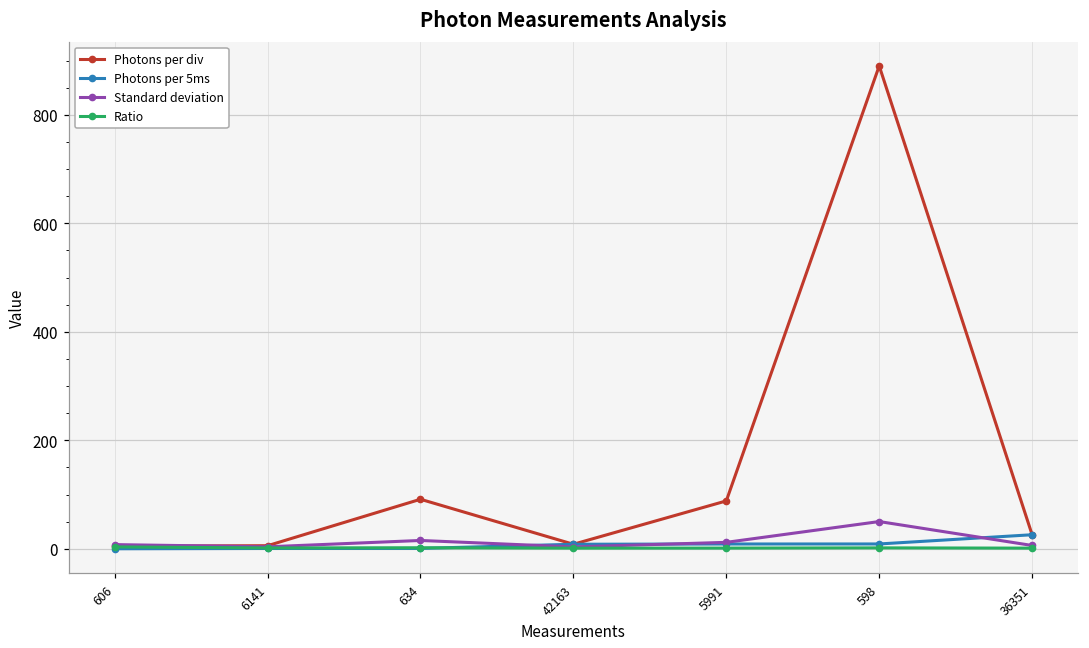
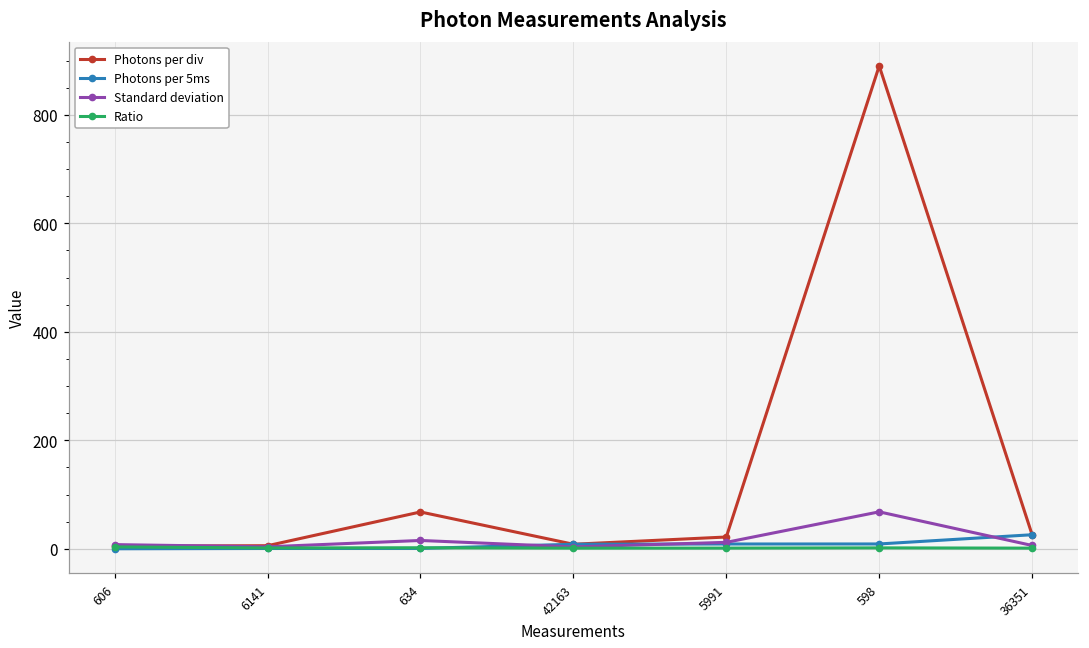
  {
    "Photons per div": {
-     "634": 90,
-     "5991": 90,
+     "634": 70,
+     "5991": 20,
      "598": 890
    },
    "Photons per 5ms": {
      "598": 10
    },
    "Standard deviation": {
      "634": 20,
-     "598": 50
+     "598": 70
    },
    "Ratio": {
      "5991": 0,
      "598": 0
    }
  }
